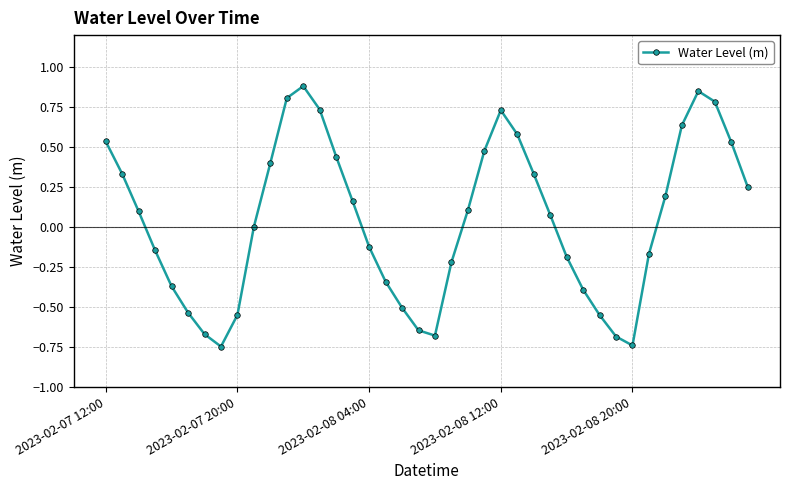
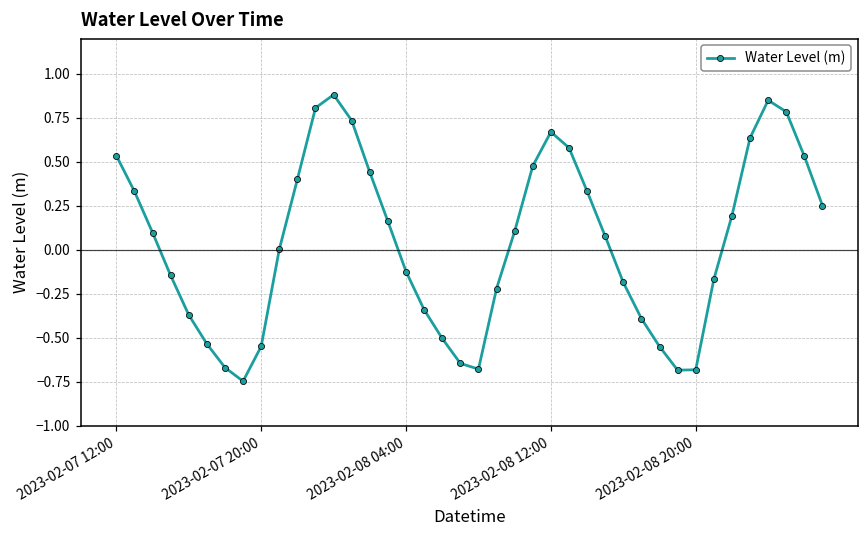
  {
    "2023-02-07 12:00": 0.54,
    "2023-02-07 20:00": -0.55,
    "2023-02-08 04:00": -0.12,
-   "2023-02-08 12:00": 0.73,
-   "2023-02-08 20:00": -0.74
+   "2023-02-08 12:00": 0.67,
+   "2023-02-08 20:00": -0.68
  }
